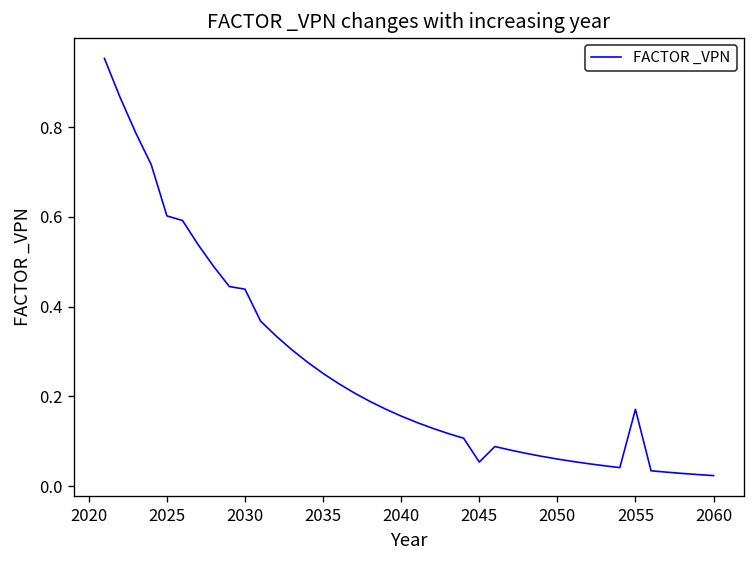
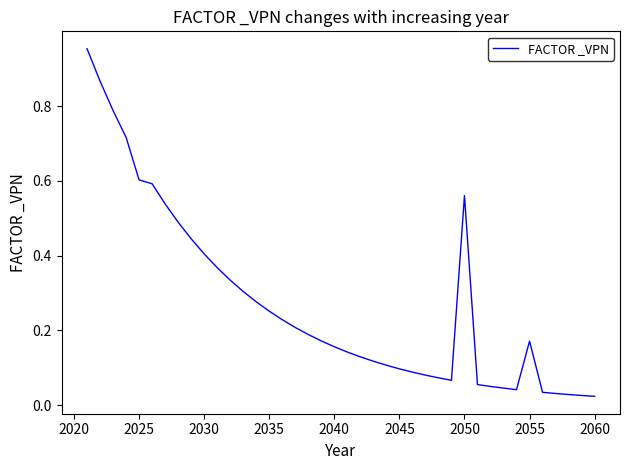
  {
    "2025": 0.60,
-   "2030": 0.44,
+   "2030": 0.40,
    "2035": 0.25,
    "2040": 0.16,
-   "2045": 0.05,
-   "2050": 0.06,
+   "2045": 0.10,
+   "2050": 0.56,
    "2055": 0.17,
    "2060": 0.02
  }
